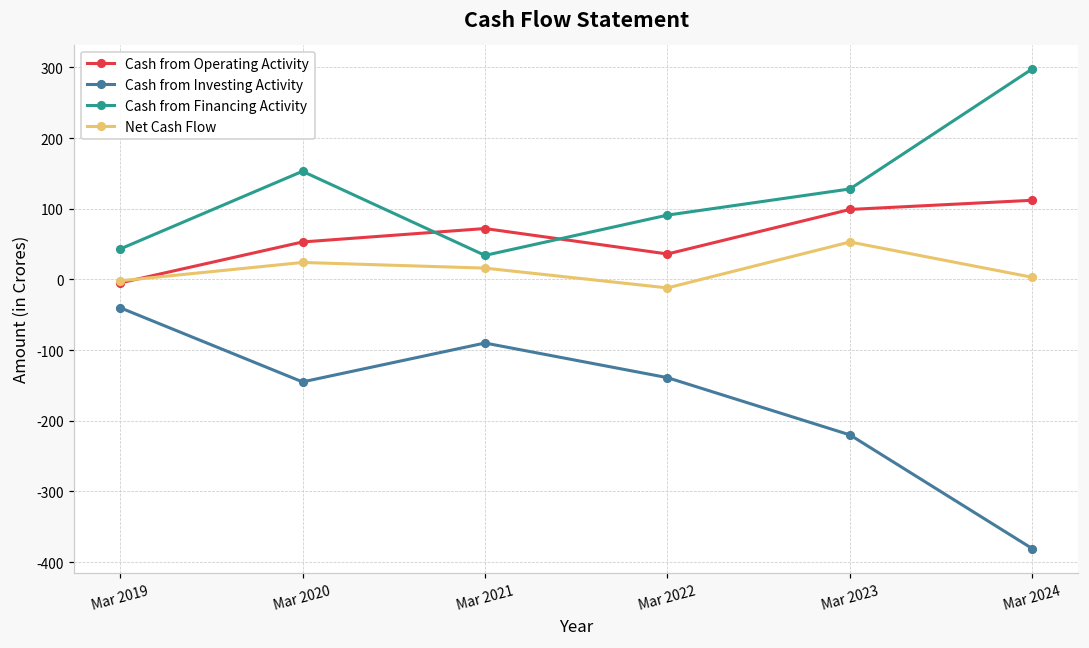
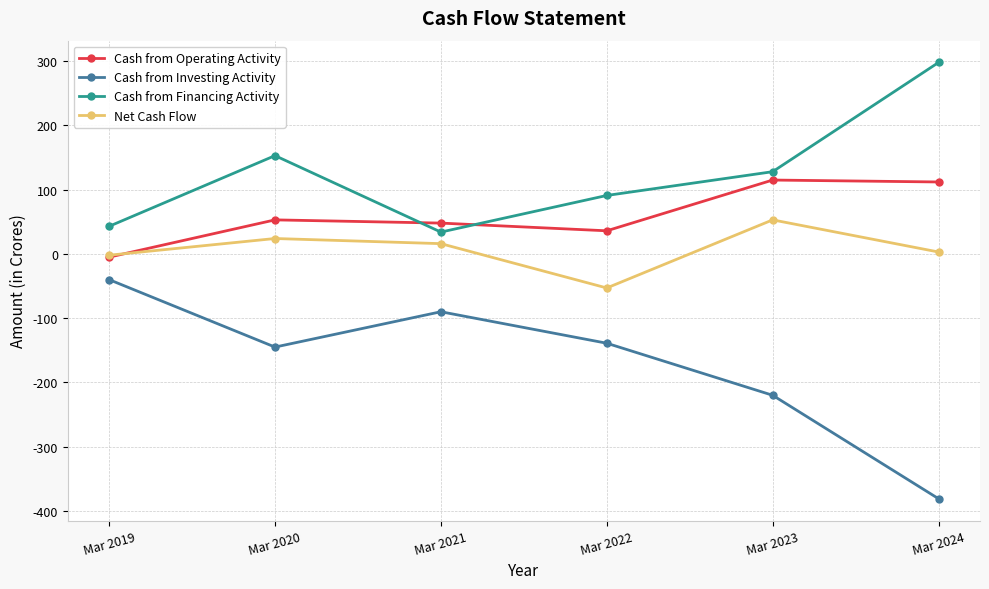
  {
    "Cash from Operating Activity": {
      "Mar 2020": 50,
-     "Mar 2021": 70,
+     "Mar 2021": 50,
      "Mar 2022": 40,
-     "Mar 2023": 100,
+     "Mar 2023": 120,
      "Mar 2024": 110
    },
    "Net Cash Flow": {
      "Mar 2020": 20,
      "Mar 2021": 20,
-     "Mar 2022": -10,
+     "Mar 2022": -50,
      "Mar 2023": 50,
      "Mar 2024": 0
    }
  }
